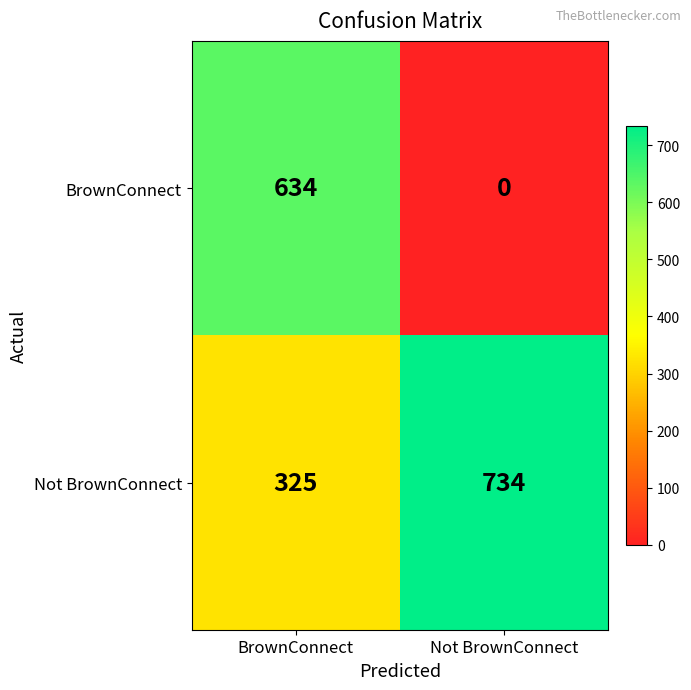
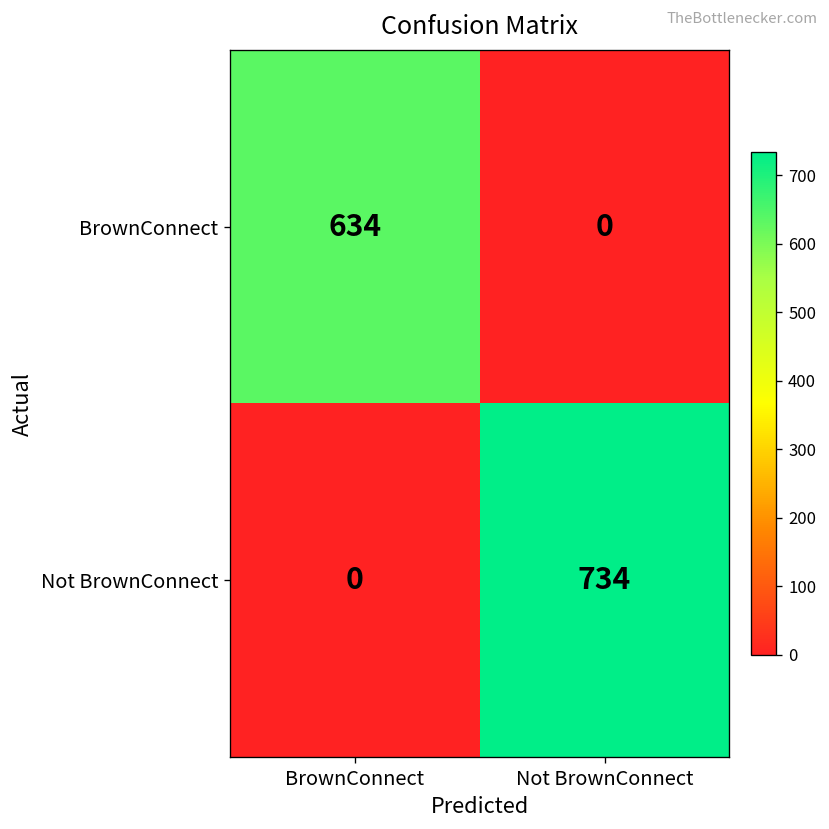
  {
    "BrownConnect": {
      "BrownConnect": 634,
      "Not BrownConnect": 0
    },
    "Not BrownConnect": {
-     "BrownConnect": 325,
+     "BrownConnect": 0,
      "Not BrownConnect": 734
    }
  }
